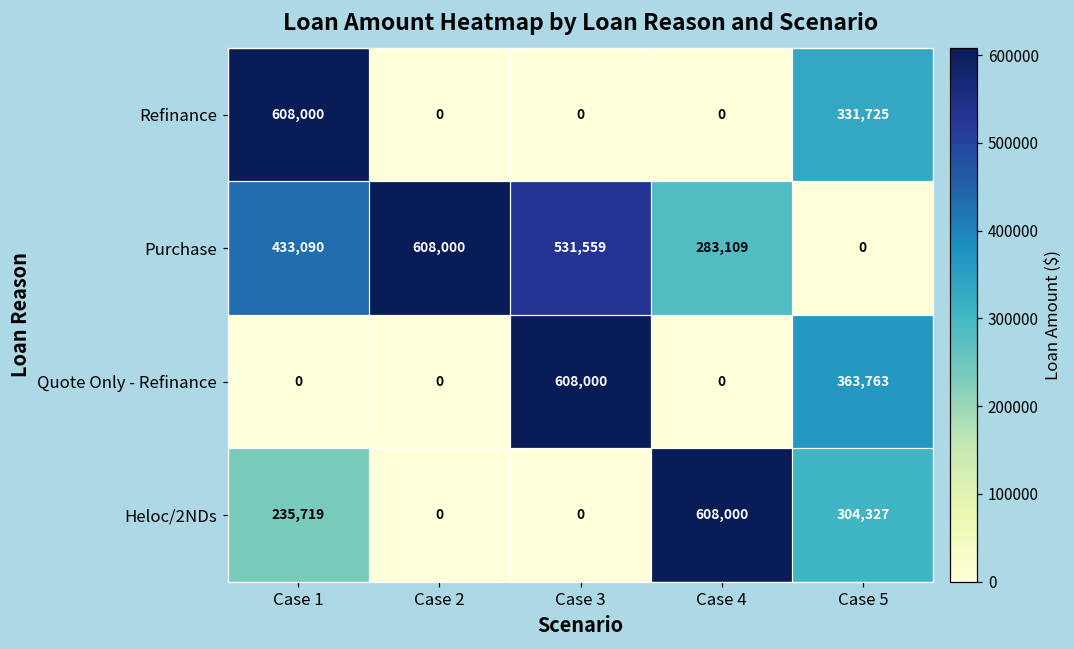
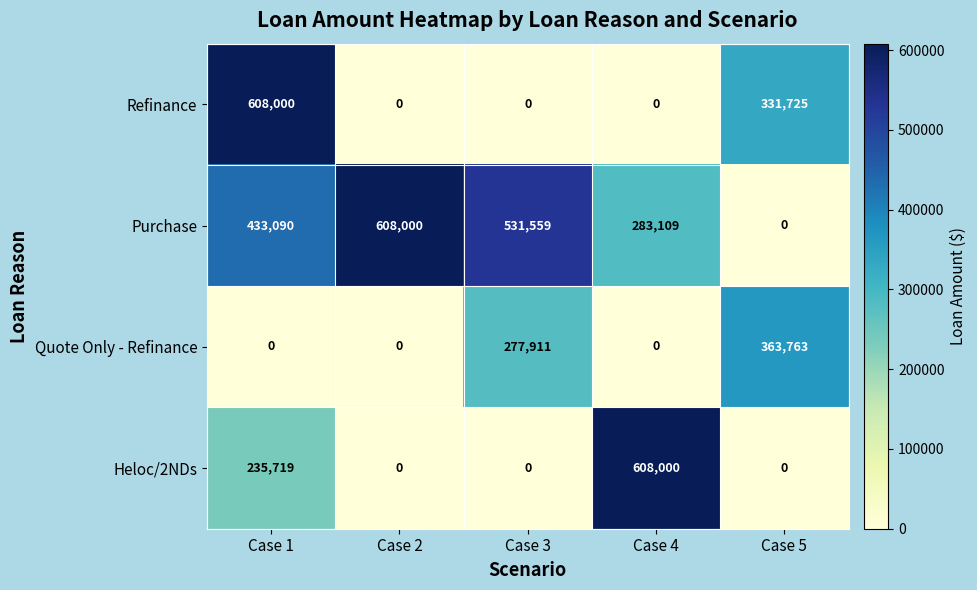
  {
    "Refinance": {
      "Case 1": "608,000",
      "Case 2": "0",
      "Case 3": "0",
      "Case 4": "0",
      "Case 5": "331,725"
    },
    "Purchase": {
      "Case 1": "433,090",
      "Case 2": "608,000",
      "Case 3": "531,559",
      "Case 4": "283,109",
      "Case 5": "0"
    },
    "Quote Only - Refinance": {
      "Case 1": "0",
      "Case 2": "0",
-     "Case 3": "608,000",
+     "Case 3": "277,911",
      "Case 4": "0",
      "Case 5": "363,763"
    },
    "Heloc/2NDs": {
      "Case 1": "235,719",
      "Case 2": "0",
      "Case 3": "0",
      "Case 4": "608,000",
-     "Case 5": "304,327"
+     "Case 5": "0"
    }
  }
